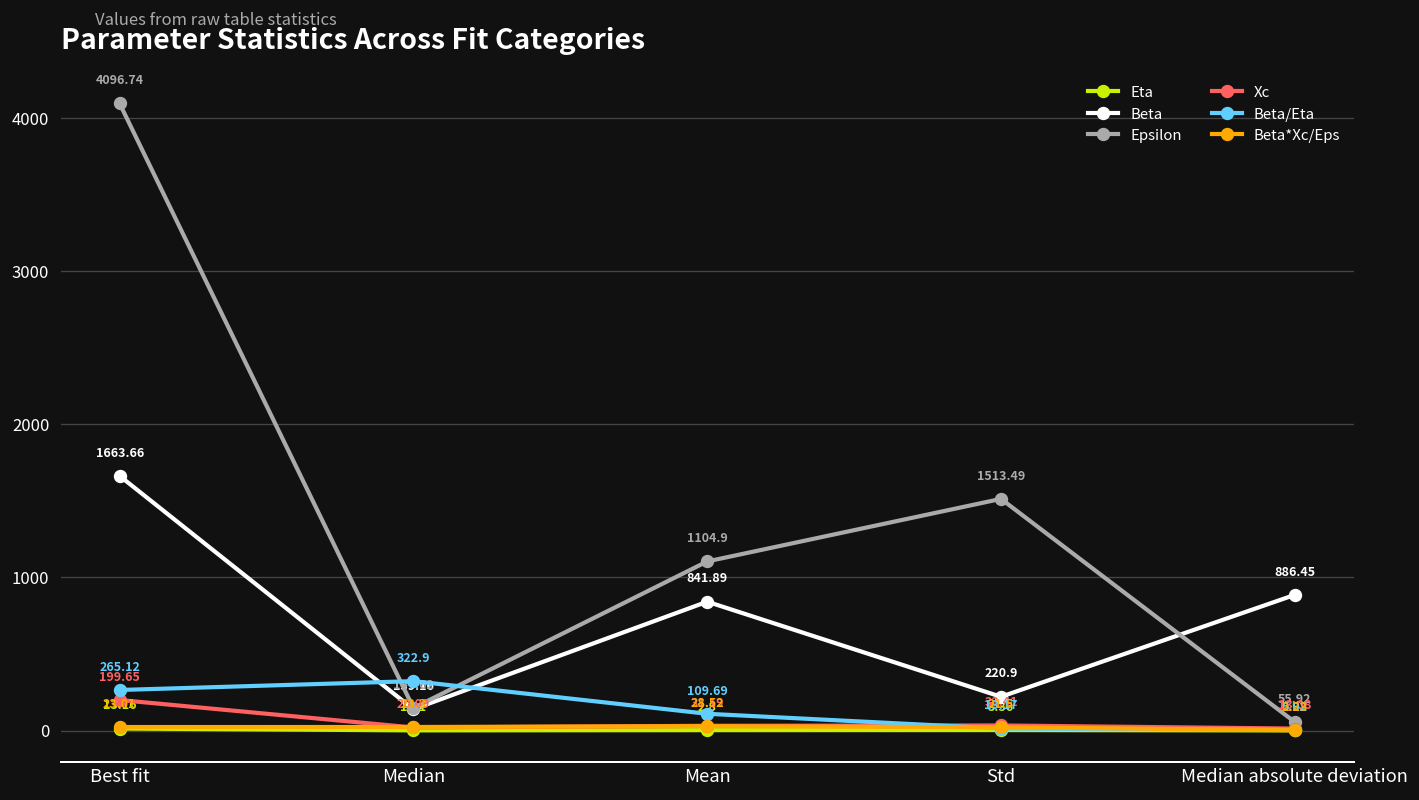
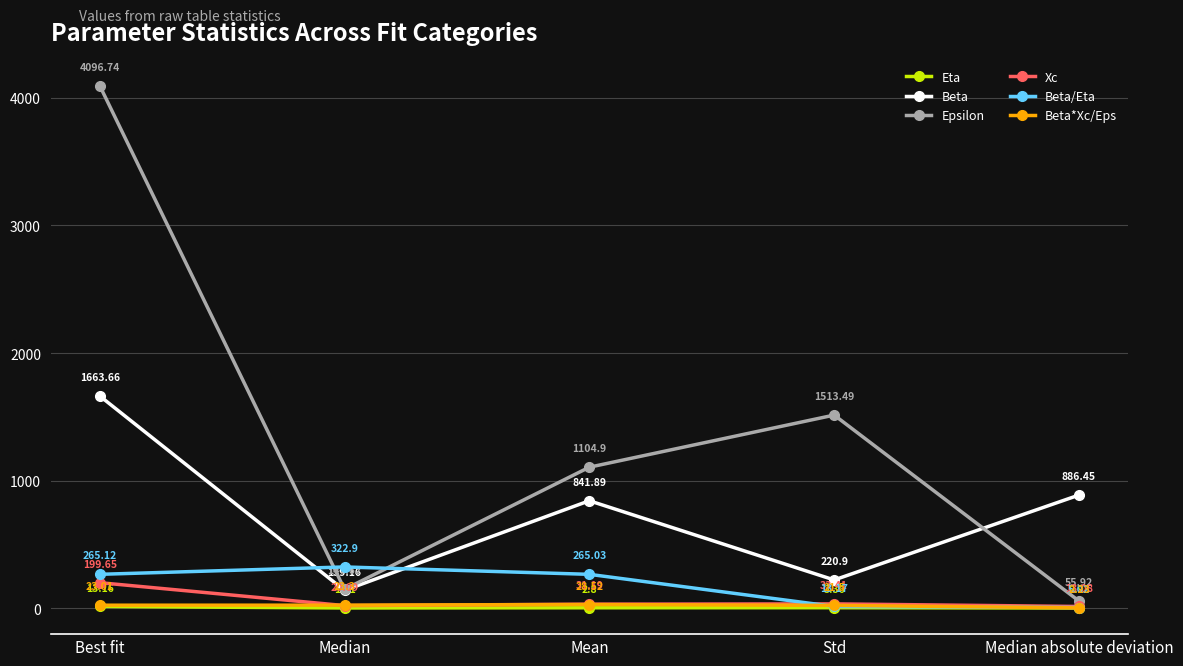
  {
    "Beta": {
      "Best fit": 1663.66,
      "Mean": 841.89,
      "Std": 220.9,
      "Median absolute deviation": 886.45
    },
    "Epsilon": {
      "Best fit": 4096.74,
      "Mean": 1104.9,
      "Std": 1513.49
    },
    "Beta/Eta": {
      "Median": 322.9,
-     "Mean": 109.69
+     "Mean": 265.03
    }
  }
